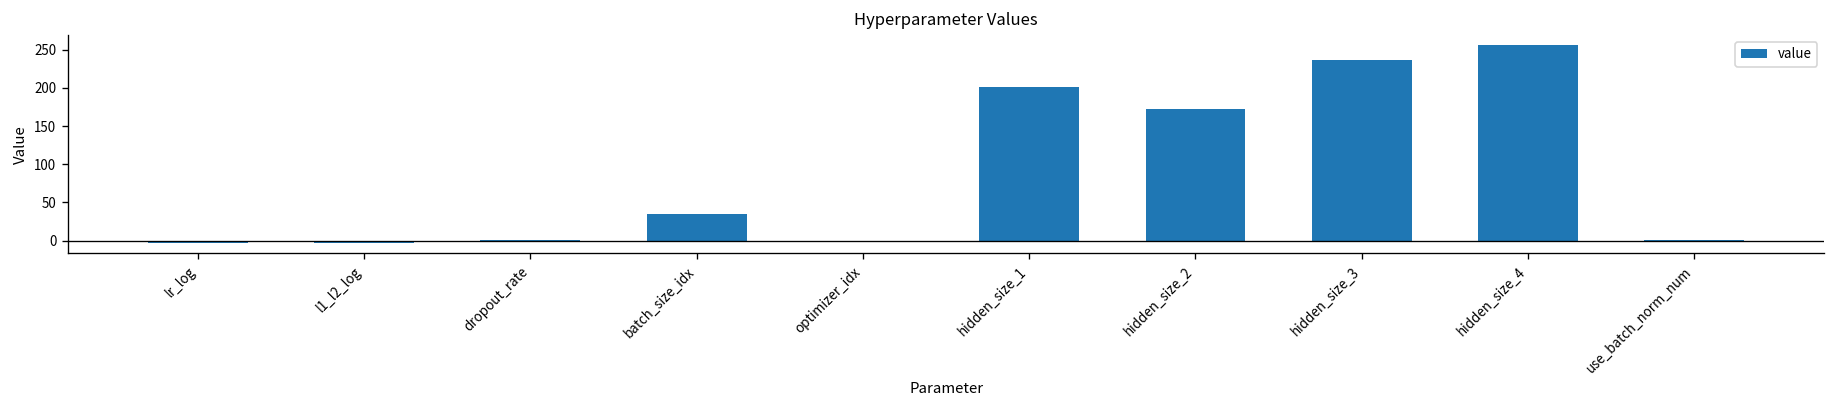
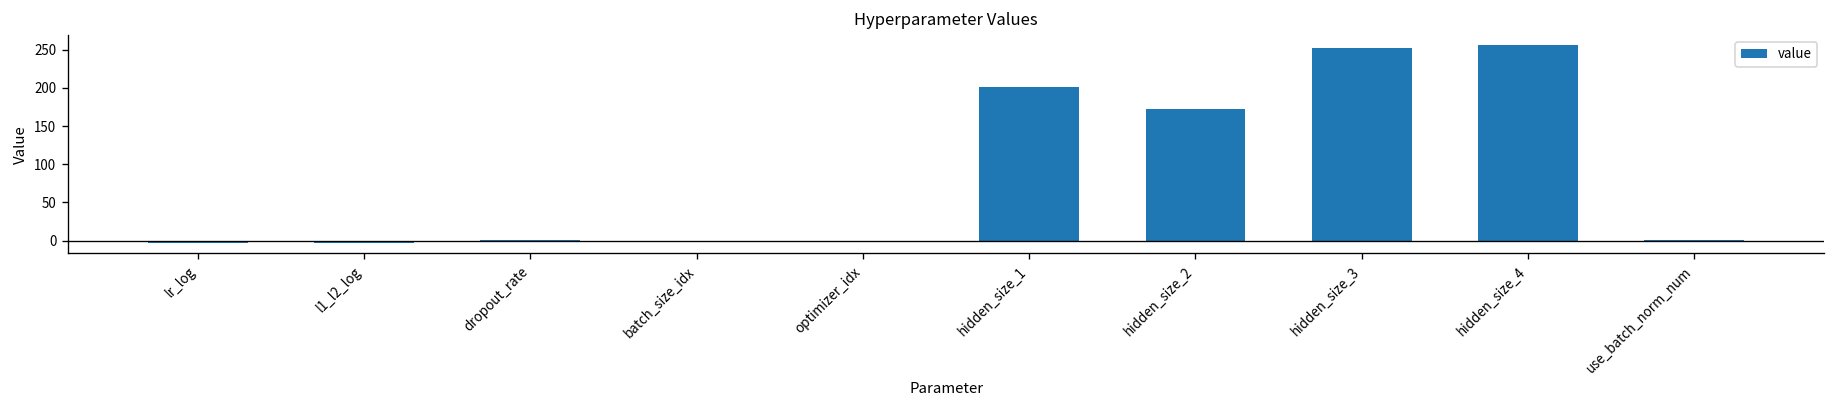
  {
-   "batch_size_idx": 30,
+   "batch_size_idx": 0,
    "optimizer_idx": 0,
    "hidden_size_1": 200,
    "hidden_size_2": 170,
-   "hidden_size_3": 240,
+   "hidden_size_3": 250,
    "hidden_size_4": 260
  }
